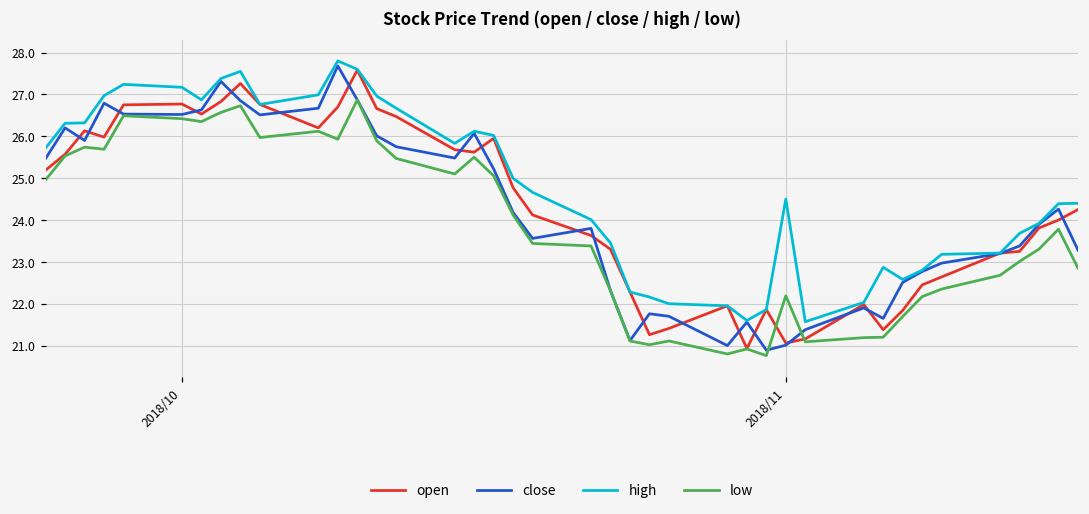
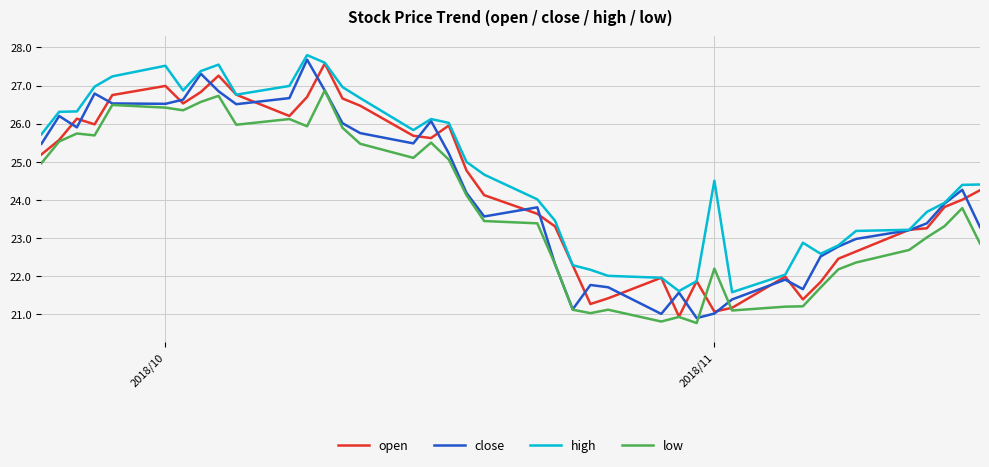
  {
    "open": {
-     "2018/10": 26.8
+     "2018/10": 27.0
    },
    "close": {
      "2018/10": 26.5
    },
    "high": {
-     "2018/10": 27.2,
+     "2018/10": 27.5,
      "2018/11": 24.5
    },
    "low": {
      "2018/10": 26.4,
      "2018/11": 22.2
    }
  }
